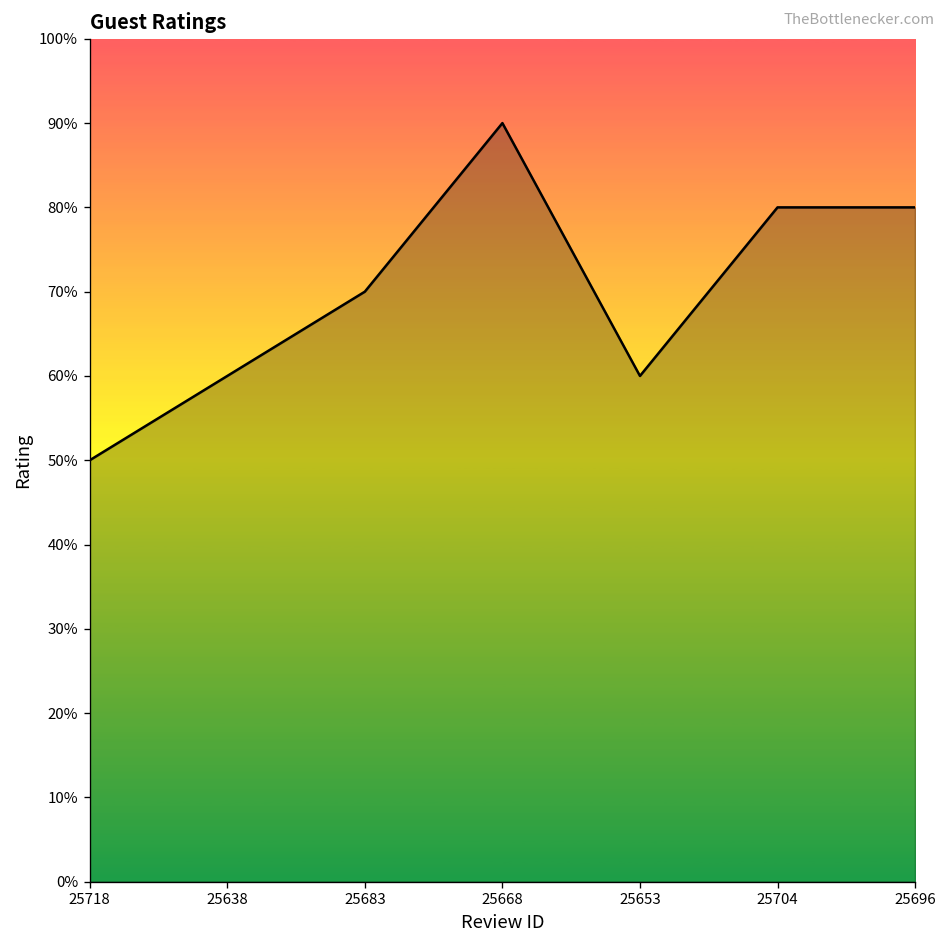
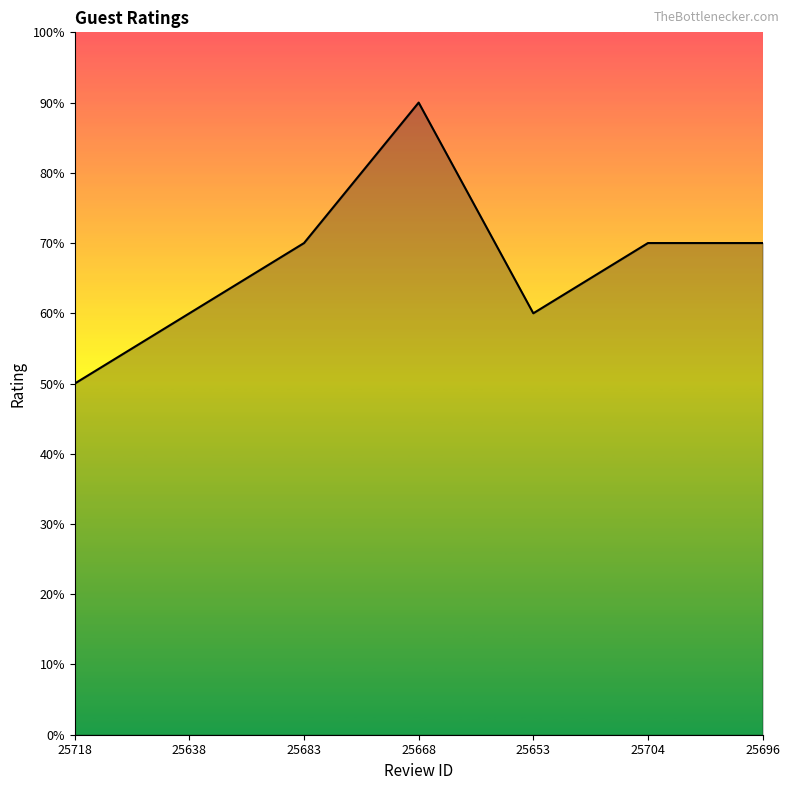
  {
    "25718": "50%",
    "25638": "60%",
    "25683": "70%",
    "25668": "90%",
    "25653": "60%",
-   "25704": "80%",
-   "25696": "80%"
+   "25704": "70%",
+   "25696": "70%"
  }
